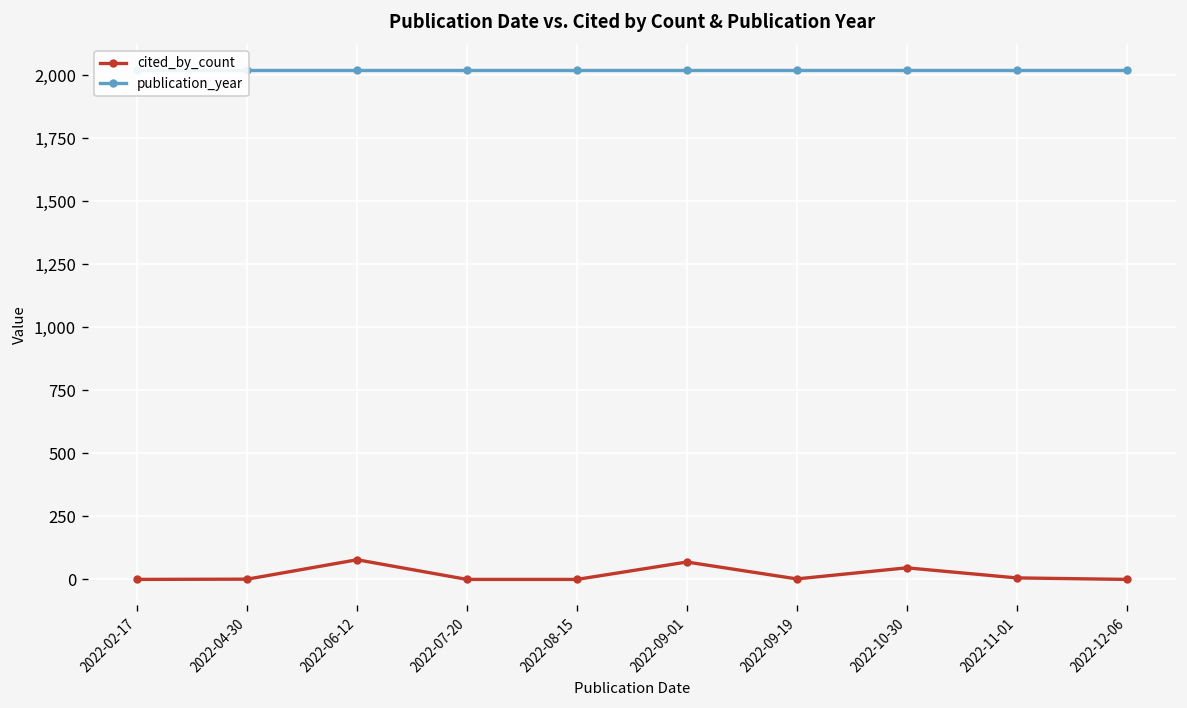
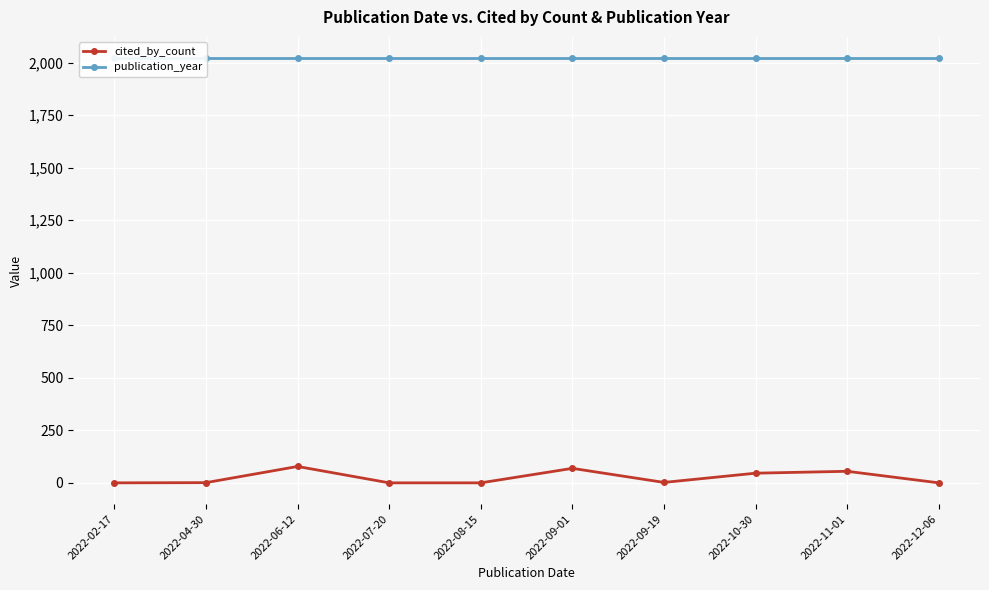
  {
    "cited_by_count": {
      "2022-02-17": "0",
      "2022-04-30": "0",
      "2022-06-12": "80",
      "2022-07-20": "0",
      "2022-08-15": "0",
      "2022-09-01": "70",
      "2022-09-19": "0",
      "2022-10-30": "50",
-     "2022-11-01": "10",
+     "2022-11-01": "60",
      "2022-12-06": "0"
    },
    "publication_year": {
      "2022-06-12": "2,020",
      "2022-07-20": "2,020",
      "2022-08-15": "2,020",
      "2022-09-01": "2,020",
      "2022-09-19": "2,020",
      "2022-10-30": "2,020",
      "2022-11-01": "2,020",
      "2022-12-06": "2,020"
    }
  }
